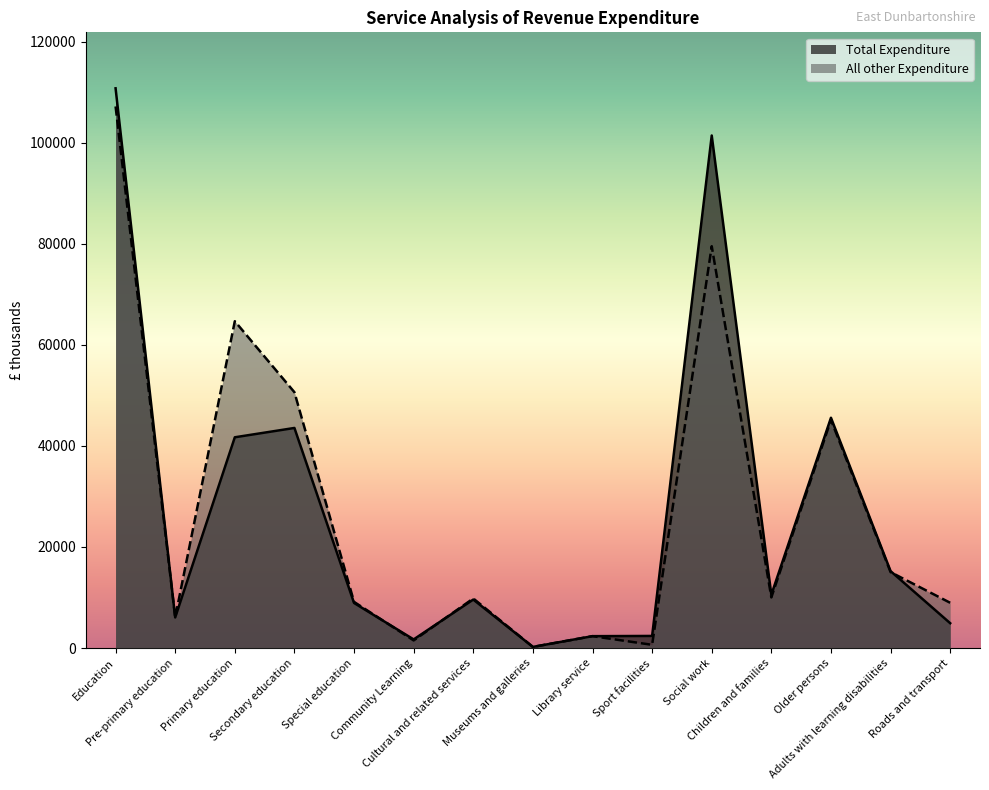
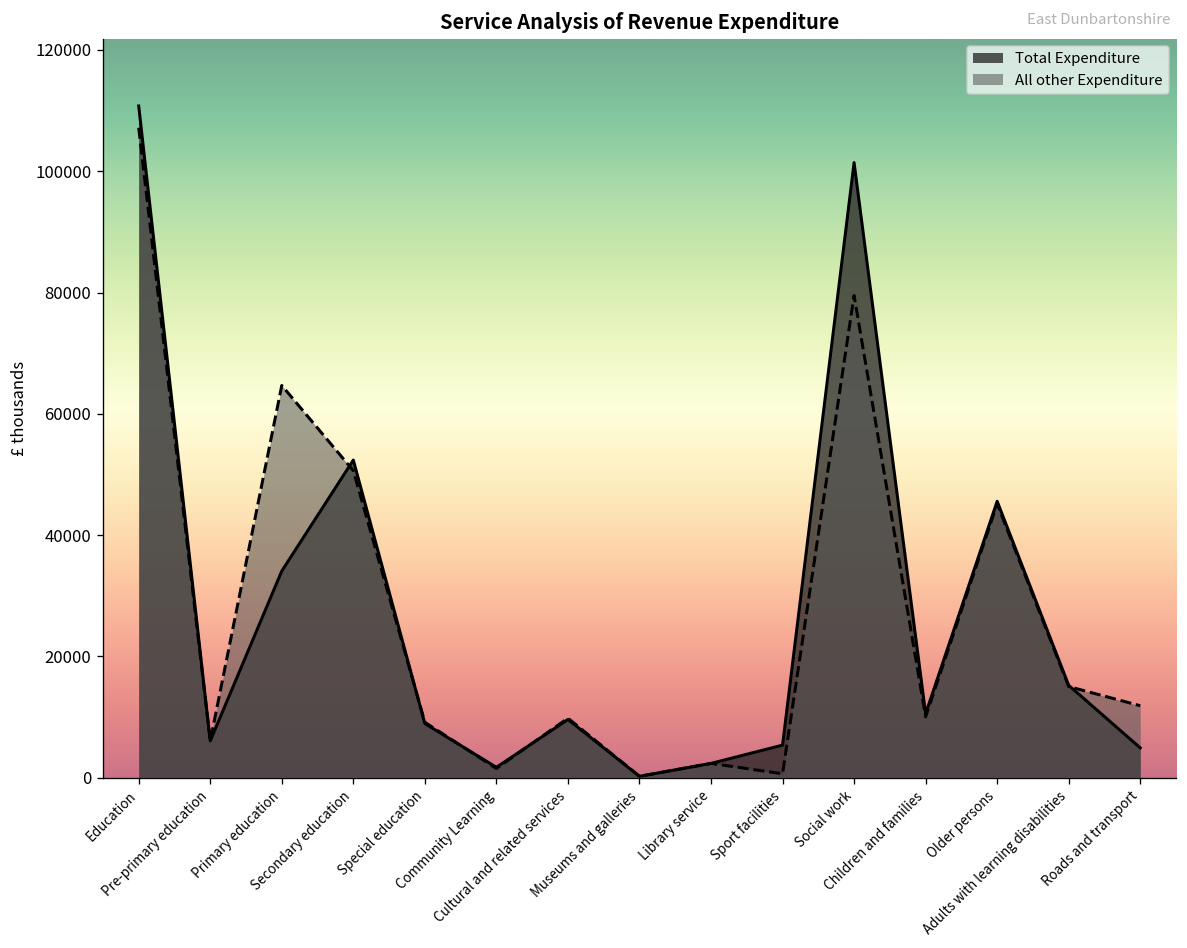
  {
    "Total Expenditure": {
      "Education": 111000,
-     "Primary education": 42000,
-     "Secondary education": 44000,
-     "Sport facilities": 2000,
+     "Primary education": 34000,
+     "Secondary education": 52000,
+     "Sport facilities": 5000,
      "Social work": 101000,
      "Children and families": 11000,
      "Roads and transport": 5000
    },
    "All other Expenditure": {
      "Education": 107000,
      "Primary education": 65000,
      "Secondary education": 51000,
      "Sport facilities": 1000,
      "Social work": 80000,
      "Children and families": 10000,
-     "Roads and transport": 9000
+     "Roads and transport": 12000
    }
  }
